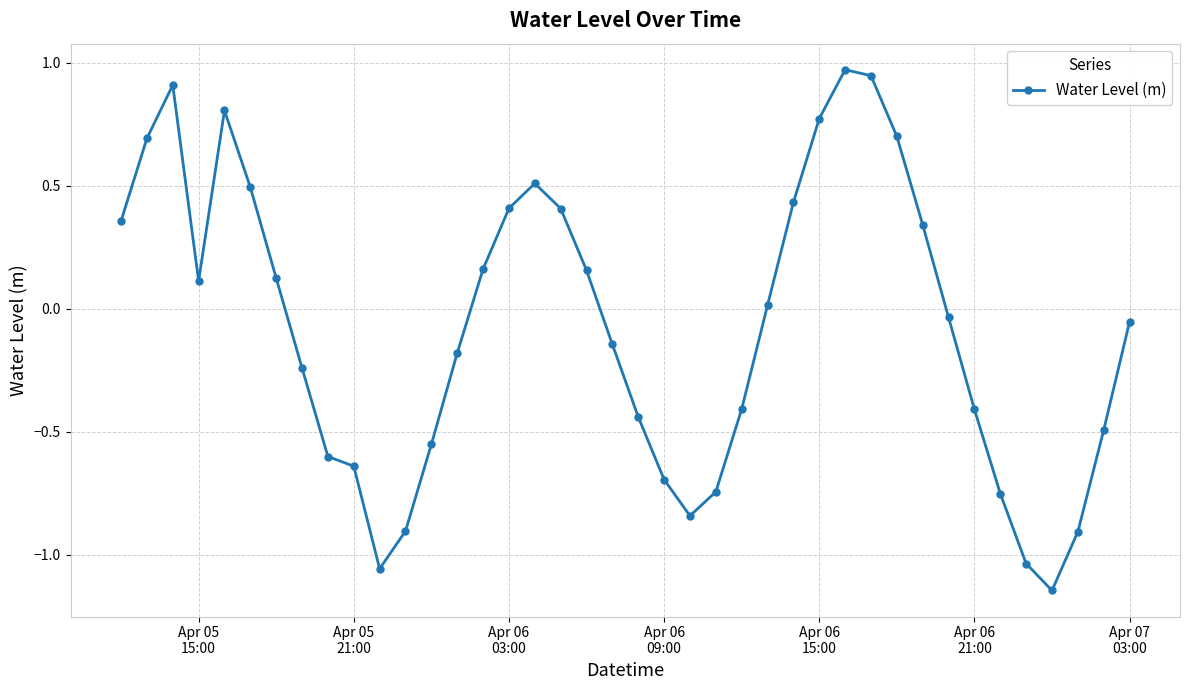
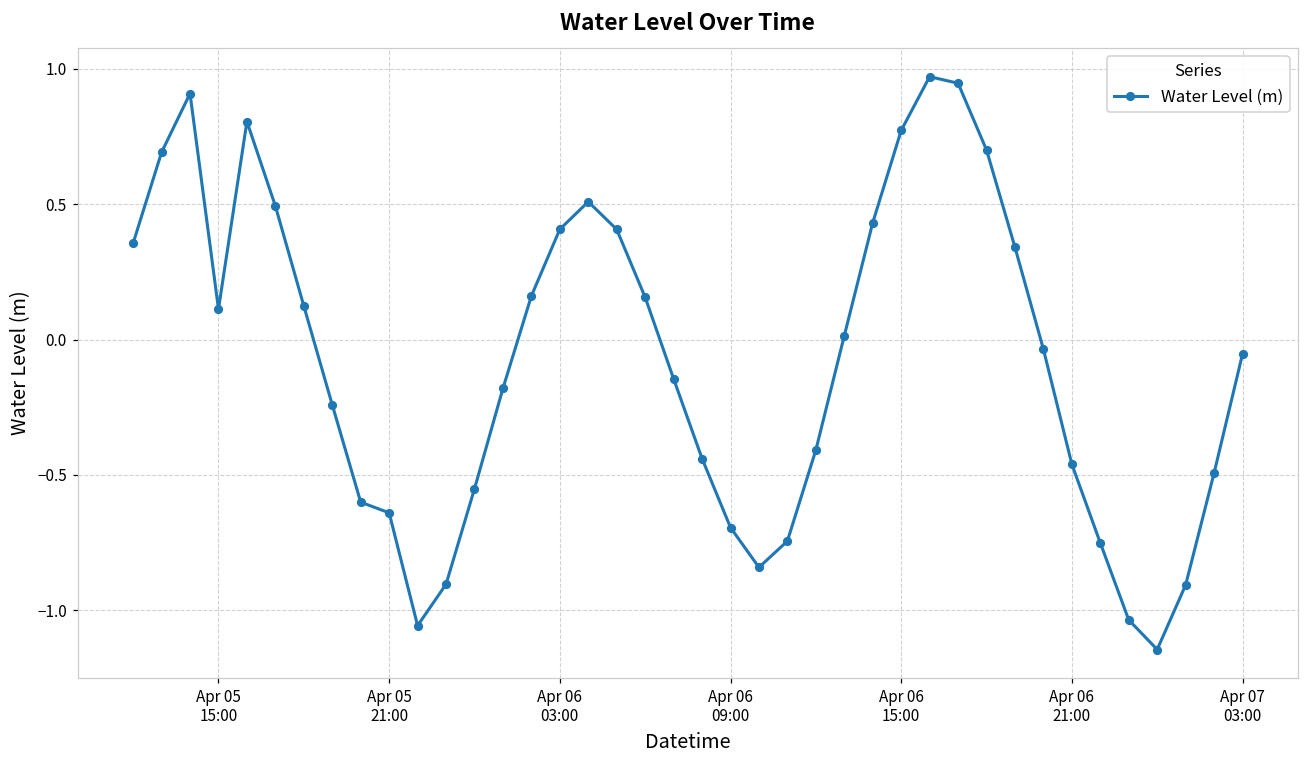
  {
    "Apr 05 15:00": 0.11,
    "Apr 05 21:00": -0.64,
    "Apr 06 03:00": 0.41,
    "Apr 06 09:00": -0.69,
    "Apr 06 15:00": 0.77,
-   "Apr 06 21:00": -0.41,
+   "Apr 06 21:00": -0.46,
    "Apr 07 03:00": -0.05
  }
